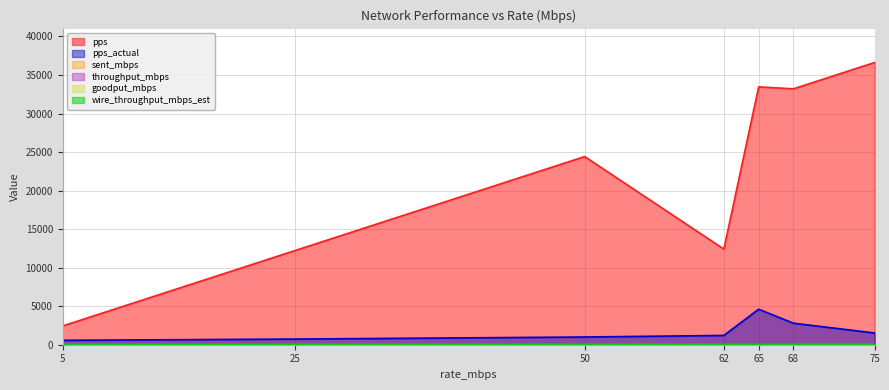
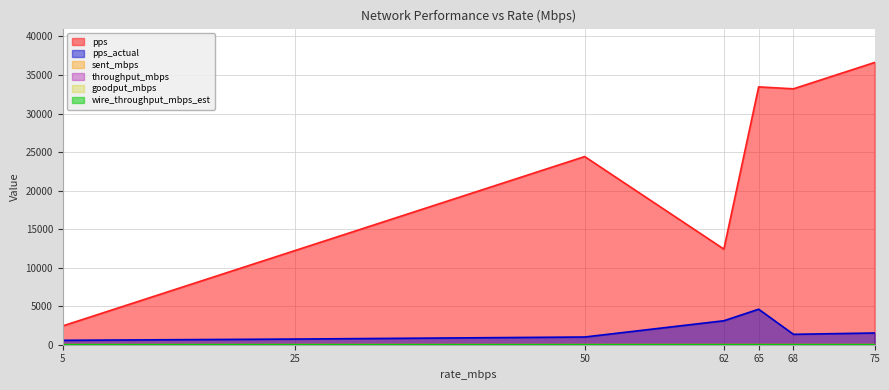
  {
    "pps": {
      "5": 2000,
      "25": 12000,
      "50": 24000,
      "62": 12000,
      "65": 33000,
      "68": 33000,
      "75": 37000
    },
    "pps_actual": {
      "5": 1000,
      "25": 1000,
      "50": 1000,
-     "62": 1000,
+     "62": 3000,
      "65": 5000,
-     "68": 3000,
+     "68": 1000,
      "75": 2000
    },
    "wire_throughput_mbps_est": {
      "5": 0,
      "25": 0,
      "50": 0,
      "62": 0,
      "65": 0,
      "68": 0,
      "75": 0
    }
  }
